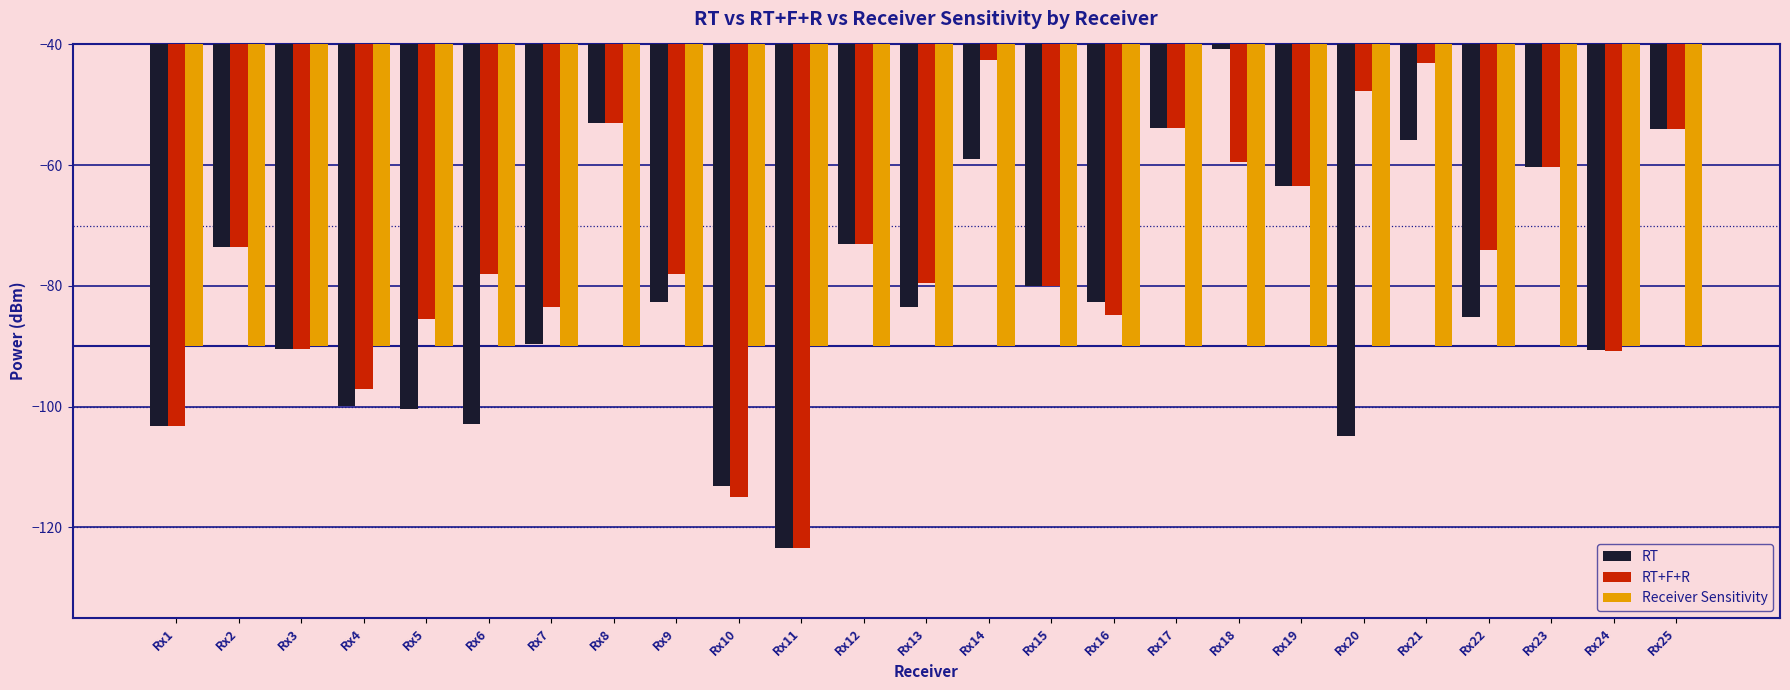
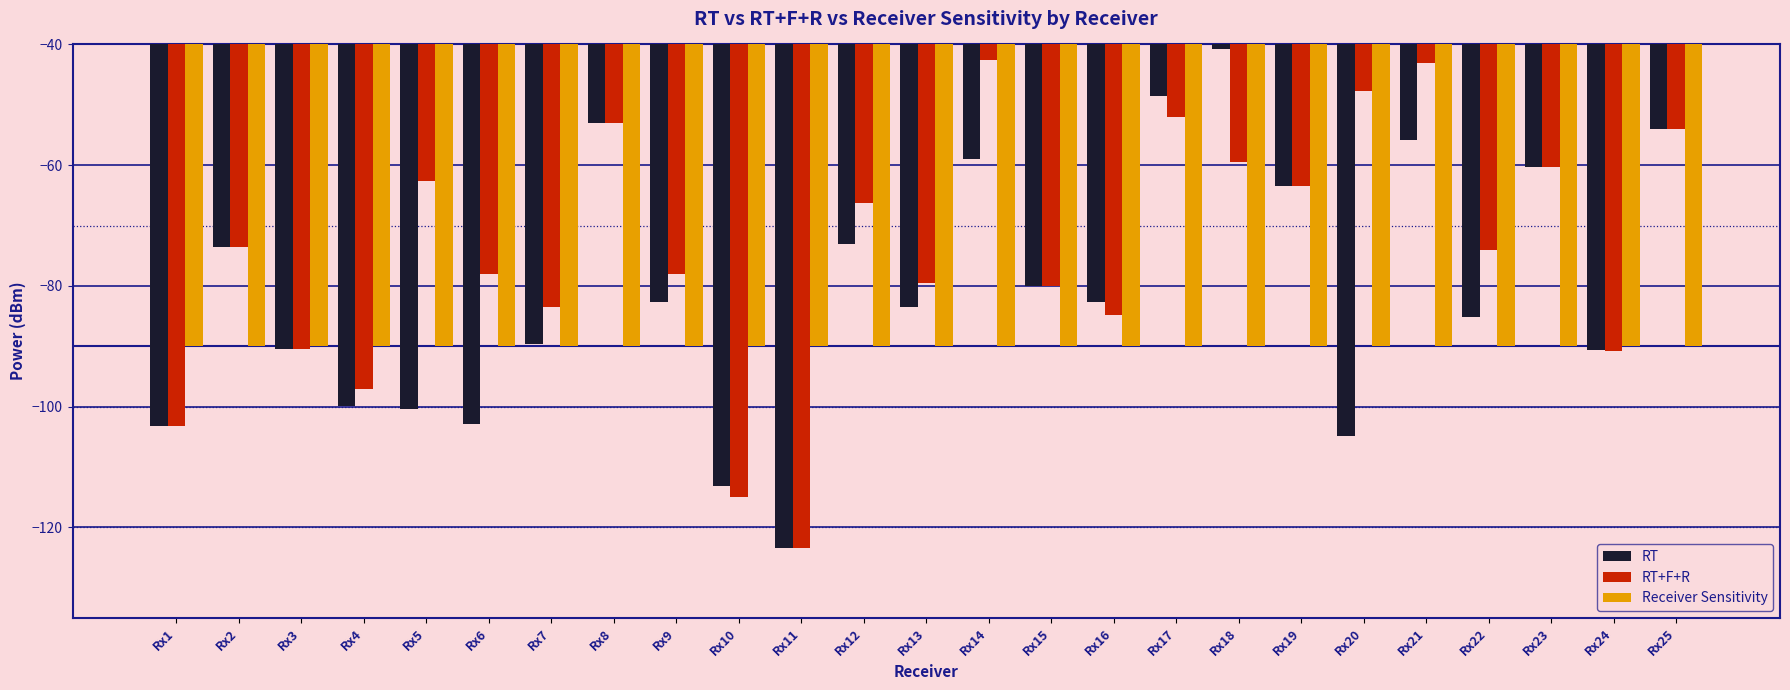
  {
    "RT": {
      "Rx1": -103,
      "Rx2": -74,
      "Rx3": -90,
      "Rx4": -100,
      "Rx5": -100,
      "Rx6": -103,
      "Rx7": -90,
      "Rx8": -53,
      "Rx9": -83,
      "Rx10": -113,
      "Rx11": -123,
      "Rx12": -73,
      "Rx13": -84,
      "Rx14": -59,
      "Rx15": -80,
      "Rx16": -83,
-     "Rx17": -54,
+     "Rx17": -49,
      "Rx18": -41,
      "Rx19": -63,
      "Rx20": -105,
      "Rx21": -56,
      "Rx22": -85,
      "Rx23": -60,
      "Rx24": -91,
      "Rx25": -54
    },
    "RT+F+R": {
      "Rx1": -103,
      "Rx2": -74,
      "Rx3": -90,
      "Rx4": -97,
-     "Rx5": -85,
+     "Rx5": -63,
      "Rx6": -78,
      "Rx7": -84,
      "Rx8": -53,
      "Rx9": -78,
      "Rx10": -115,
      "Rx11": -123,
-     "Rx12": -73,
+     "Rx12": -66,
      "Rx13": -80,
      "Rx14": -43,
      "Rx15": -80,
      "Rx16": -85,
-     "Rx17": -54,
+     "Rx17": -52,
      "Rx18": -59,
      "Rx19": -63,
      "Rx20": -48,
      "Rx21": -43,
      "Rx22": -74,
      "Rx23": -60,
      "Rx24": -91,
      "Rx25": -54
    },
    "Receiver Sensitivity": {
      "Rx1": -90,
      "Rx2": -90,
      "Rx3": -90,
      "Rx4": -90,
      "Rx5": -90,
      "Rx6": -90,
      "Rx7": -90,
      "Rx8": -90,
      "Rx9": -90,
      "Rx10": -90,
      "Rx11": -90,
      "Rx12": -90,
      "Rx13": -90,
      "Rx14": -90,
      "Rx15": -90,
      "Rx16": -90,
      "Rx17": -90,
      "Rx18": -90,
      "Rx19": -90,
      "Rx20": -90,
      "Rx21": -90,
      "Rx22": -90,
      "Rx23": -90,
      "Rx24": -90,
      "Rx25": -90
    }
  }
